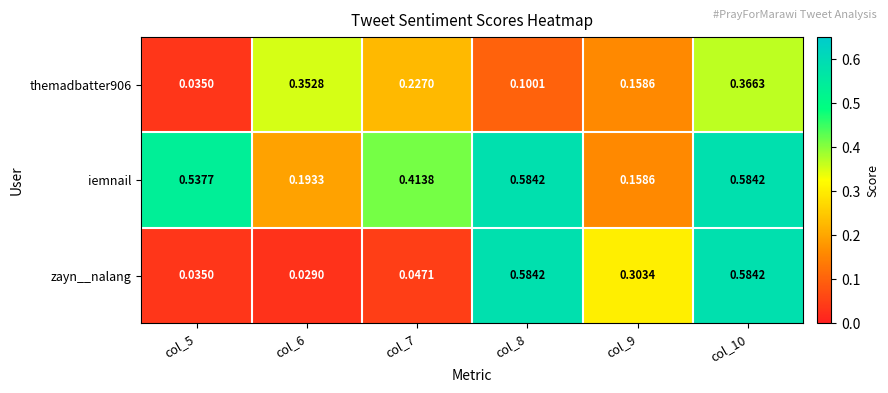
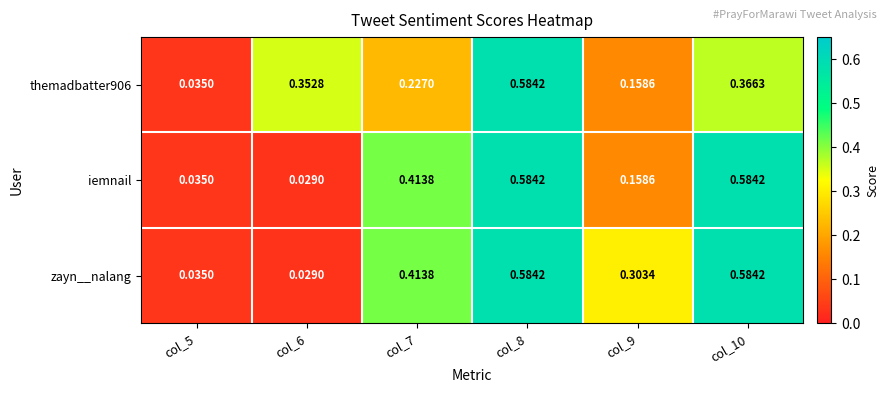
  {
    "themadbatter906": {
      "col_5": 0.0350,
      "col_6": 0.3528,
      "col_7": 0.2270,
-     "col_8": 0.1001,
+     "col_8": 0.5842,
      "col_9": 0.1586,
      "col_10": 0.3663
    },
    "iemnail": {
-     "col_5": 0.5377,
-     "col_6": 0.1933,
+     "col_5": 0.0350,
+     "col_6": 0.0290,
      "col_7": 0.4138,
      "col_8": 0.5842,
      "col_9": 0.1586,
      "col_10": 0.5842
    },
    "zayn__nalang": {
      "col_5": 0.0350,
      "col_6": 0.0290,
-     "col_7": 0.0471,
+     "col_7": 0.4138,
      "col_8": 0.5842,
      "col_9": 0.3034,
      "col_10": 0.5842
    }
  }
